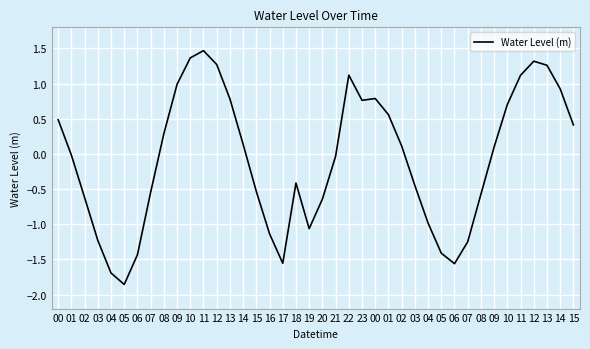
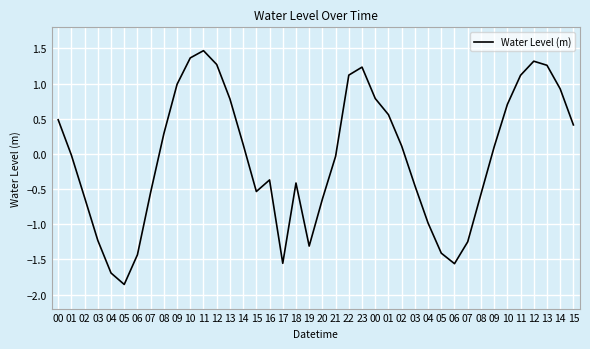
  {
-   "16": -1.1,
+   "16": -0.4,
    "17": -1.6,
    "18": -0.4,
-   "19": -1.1,
+   "19": -1.3,
    "20": -0.6,
    "21": 0.0,
    "22": 1.1,
-   "23": 0.8
+   "23": 1.2
  }
